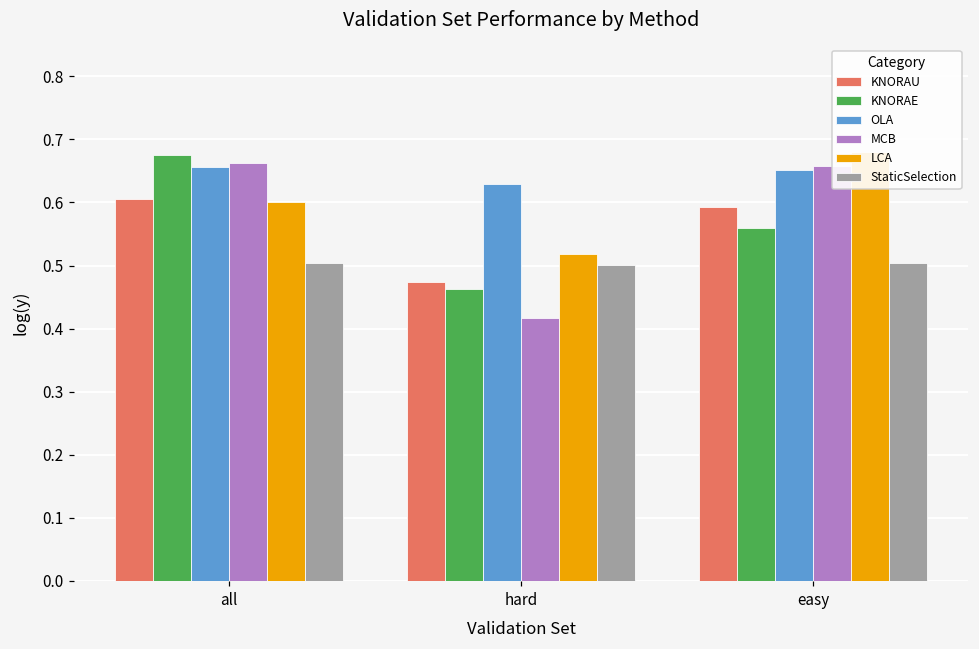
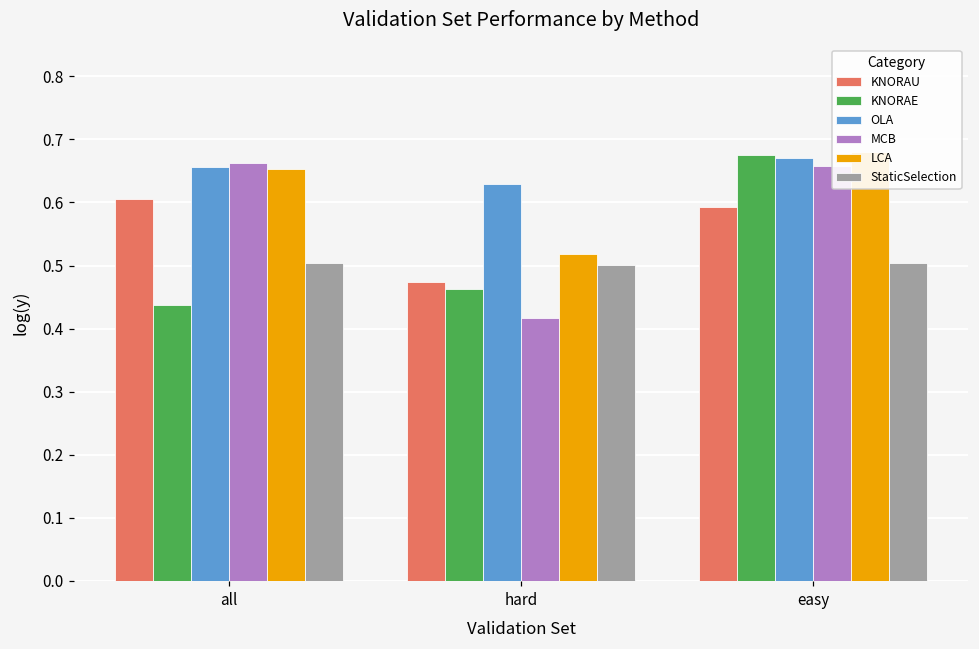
  {
    "KNORAU": {
      "all": 0.60,
      "hard": 0.47,
      "easy": 0.59
    },
    "KNORAE": {
-     "all": 0.67,
+     "all": 0.44,
      "hard": 0.46,
-     "easy": 0.56
+     "easy": 0.67
    },
    "OLA": {
      "all": 0.66,
      "hard": 0.63,
-     "easy": 0.65
+     "easy": 0.67
    },
    "LCA": {
-     "all": 0.60,
+     "all": 0.65,
      "hard": 0.52
    }
  }
